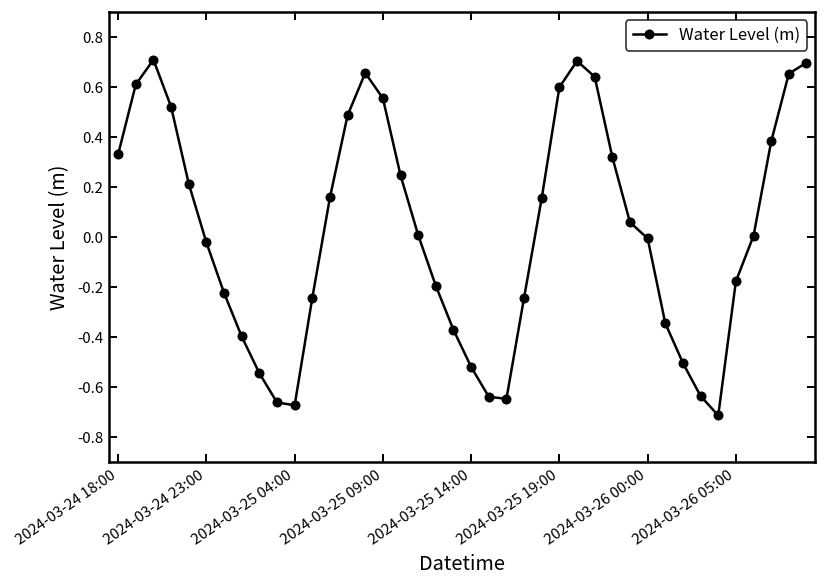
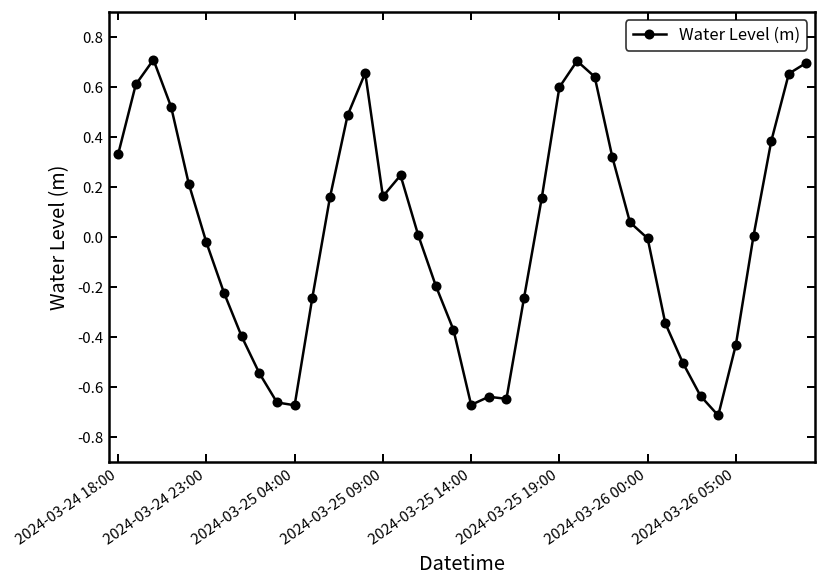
  {
    "2024-03-24 18:00": 0.33,
    "2024-03-24 23:00": -0.02,
    "2024-03-25 04:00": -0.67,
-   "2024-03-25 09:00": 0.55,
-   "2024-03-25 14:00": -0.52,
+   "2024-03-25 09:00": 0.16,
+   "2024-03-25 14:00": -0.67,
    "2024-03-25 19:00": 0.60,
    "2024-03-26 00:00": 0.00,
-   "2024-03-26 05:00": -0.18
+   "2024-03-26 05:00": -0.43
  }
